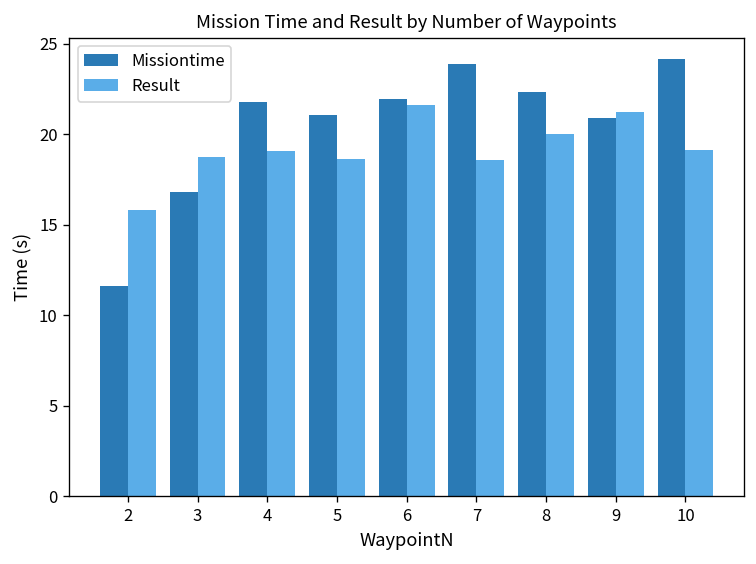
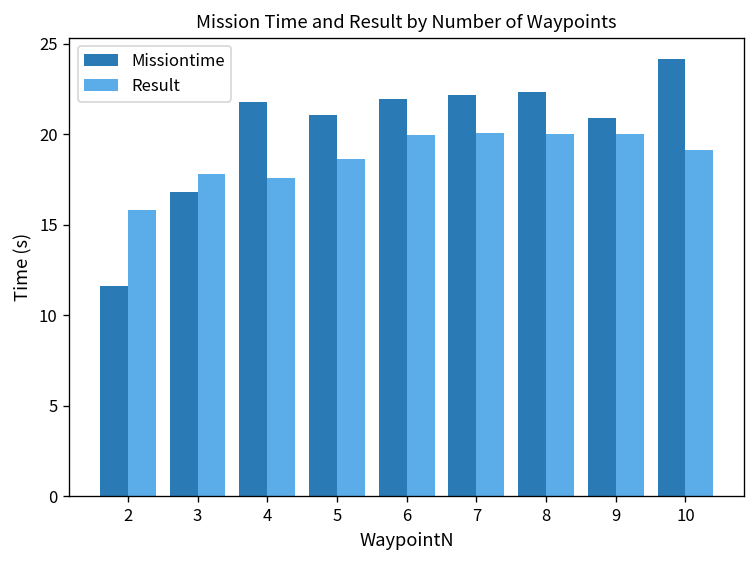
  {
    "Missiontime": {
      "2": 11.6,
      "3": 16.8,
      "4": 21.8,
      "5": 21.1,
      "6": 22.0,
-     "7": 23.9,
+     "7": 22.2,
      "8": 22.4,
      "9": 20.9,
      "10": 24.1
    },
    "Result": {
      "2": 15.8,
-     "3": 18.8,
-     "4": 19.1,
+     "3": 17.8,
+     "4": 17.6,
      "5": 18.7,
-     "6": 21.6,
-     "7": 18.6,
+     "6": 19.9,
+     "7": 20.1,
      "8": 20.0,
-     "9": 21.2,
+     "9": 20.0,
      "10": 19.1
    }
  }
